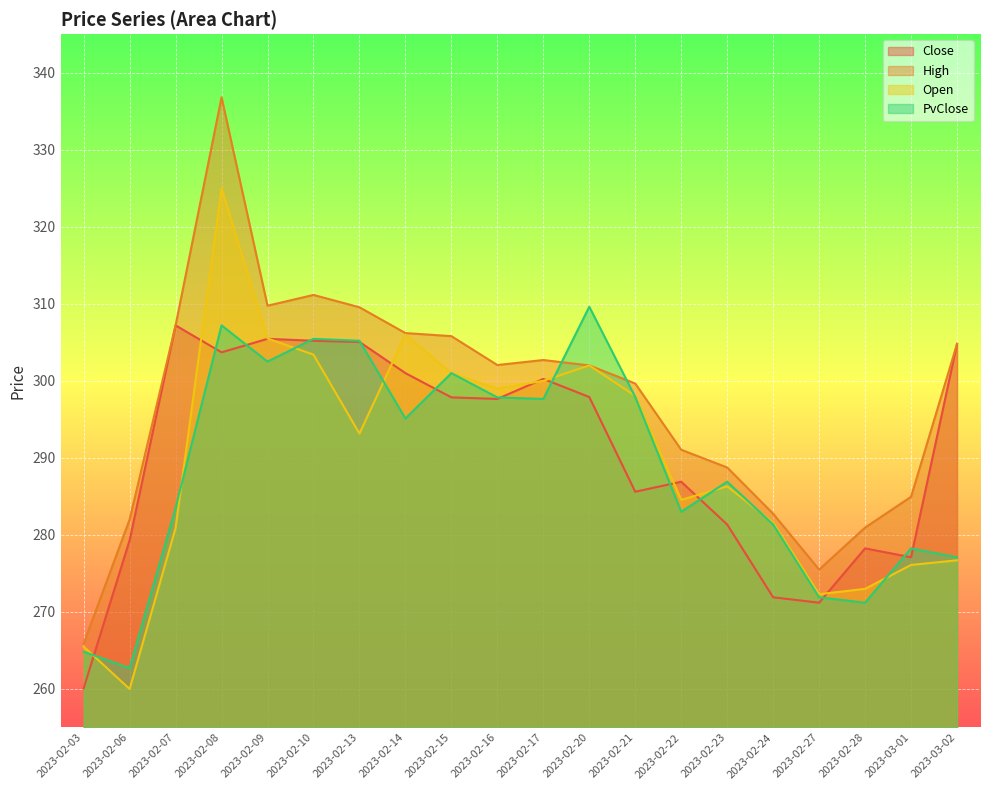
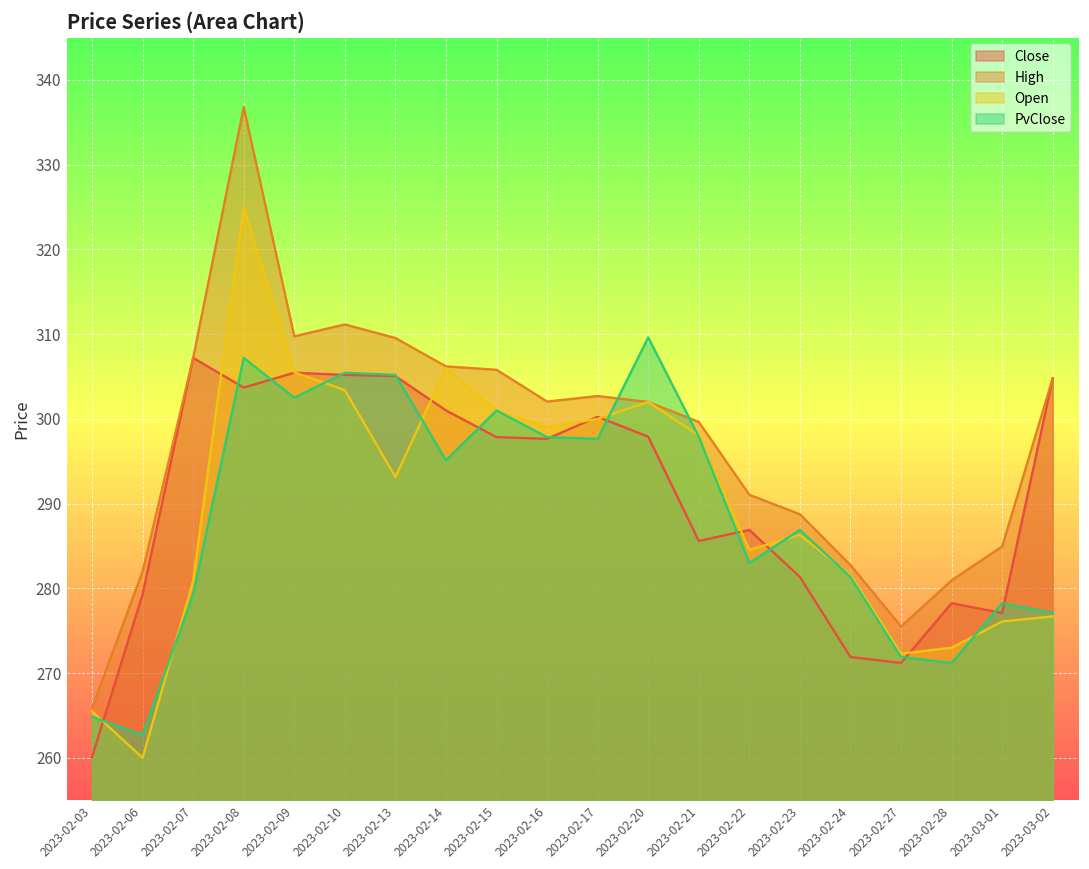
  {
    "PvClose": {
      "2023-02-03": 265,
      "2023-02-06": 263,
-     "2023-02-07": 284,
+     "2023-02-07": 279,
      "2023-02-08": 307,
      "2023-02-09": 303,
      "2023-02-14": 295,
      "2023-02-17": 298,
      "2023-02-20": 310,
      "2023-02-22": 283,
      "2023-02-23": 287,
      "2023-02-27": 272,
      "2023-02-28": 271,
      "2023-03-01": 278,
      "2023-03-02": 277
    }
  }
